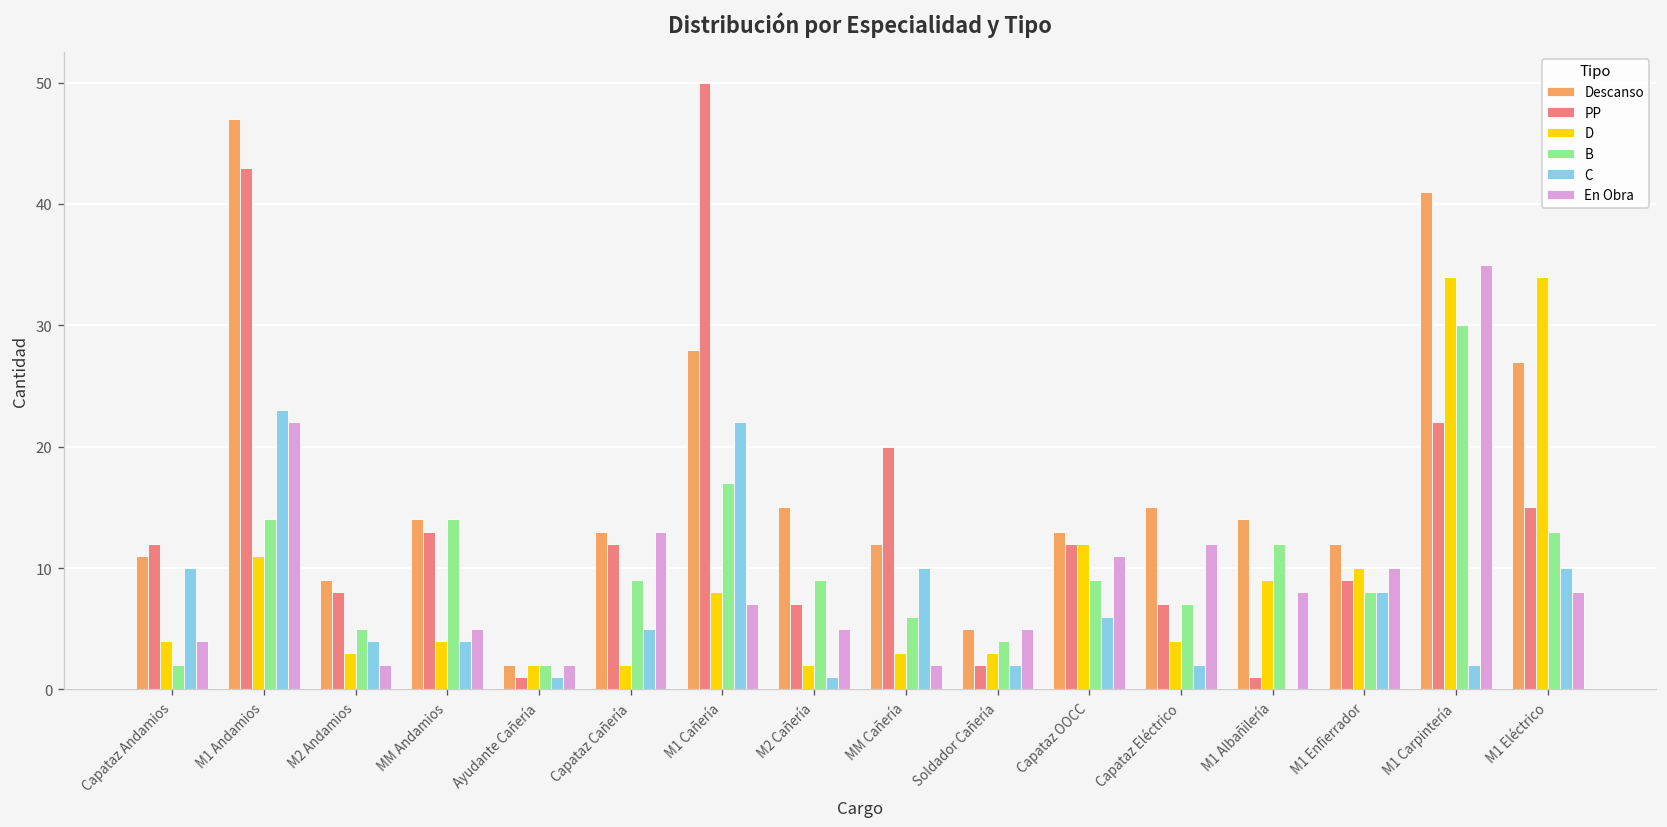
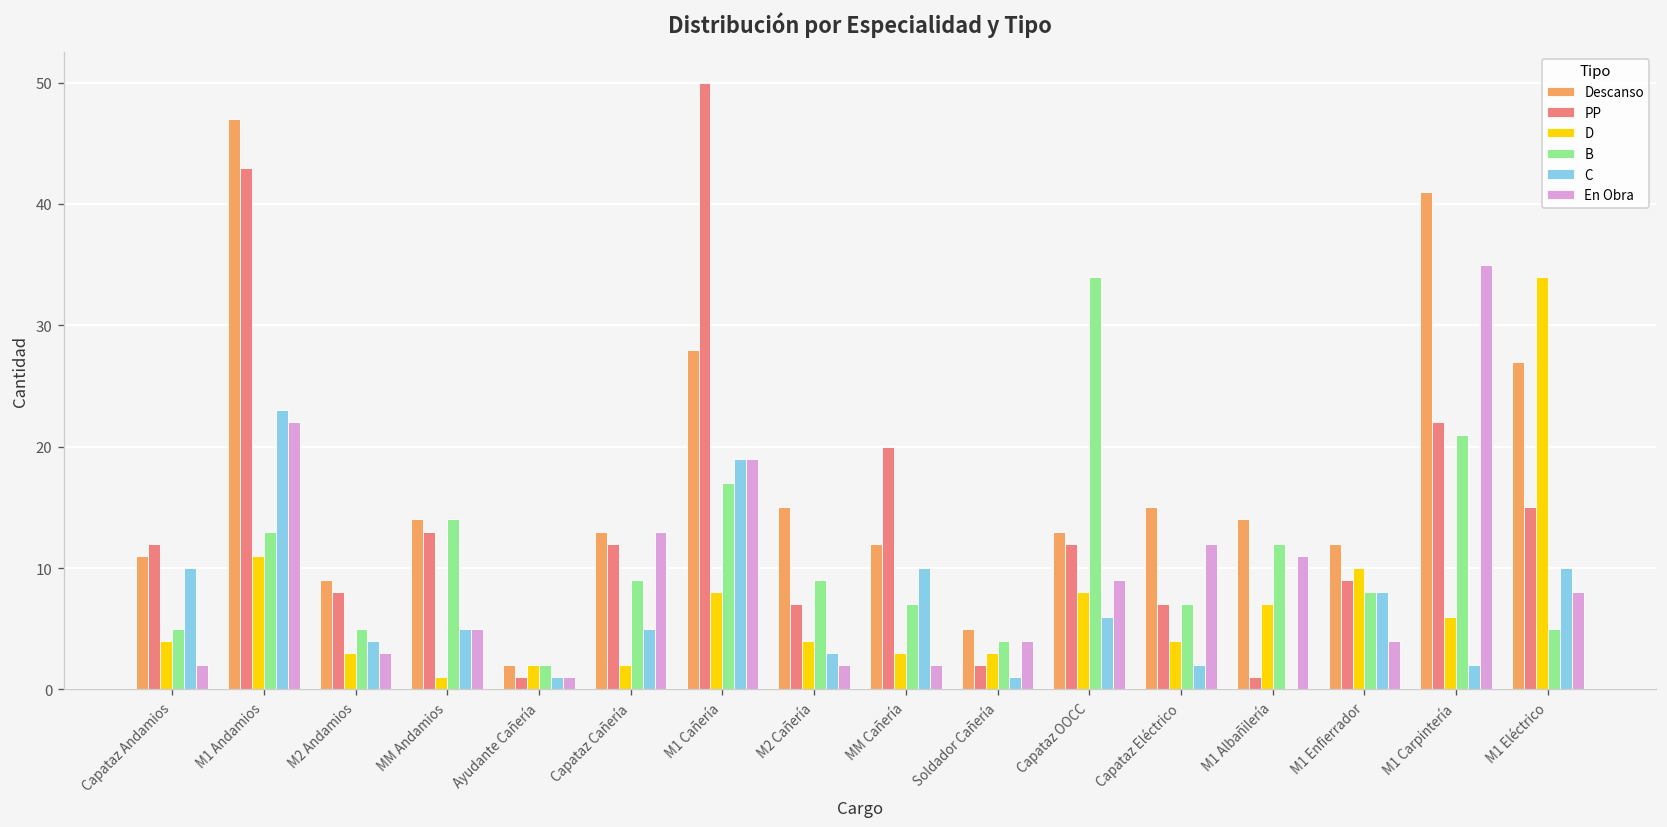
  {
    "D": {
      "Capataz Andamios": 4,
      "M1 Andamios": 11,
      "M2 Andamios": 3,
-     "MM Andamios": 4,
+     "MM Andamios": 1,
      "Ayudante Cañería": 2,
      "Capataz Cañería": 2,
      "M1 Cañería": 8,
-     "M2 Cañería": 2,
+     "M2 Cañería": 4,
      "MM Cañería": 3,
      "Soldador Cañería": 3,
-     "Capataz OOCC": 12,
+     "Capataz OOCC": 8,
      "Capataz Eléctrico": 4,
-     "M1 Albañilería": 9,
+     "M1 Albañilería": 7,
      "M1 Enfierrador": 10,
-     "M1 Carpintería": 34,
+     "M1 Carpintería": 6,
      "M1 Eléctrico": 34
    },
    "B": {
-     "Capataz Andamios": 2,
-     "M1 Andamios": 14,
+     "Capataz Andamios": 5,
+     "M1 Andamios": 13,
      "M2 Andamios": 5,
      "MM Andamios": 14,
      "Ayudante Cañería": 2,
      "Capataz Cañería": 9,
      "M1 Cañería": 17,
      "M2 Cañería": 9,
-     "MM Cañería": 6,
+     "MM Cañería": 7,
      "Soldador Cañería": 4,
-     "Capataz OOCC": 9,
+     "Capataz OOCC": 34,
      "Capataz Eléctrico": 7,
      "M1 Albañilería": 12,
      "M1 Enfierrador": 8,
-     "M1 Carpintería": 30,
-     "M1 Eléctrico": 13
+     "M1 Carpintería": 21,
+     "M1 Eléctrico": 5
    },
    "C": {
      "Capataz Andamios": 10,
      "M1 Andamios": 23,
      "M2 Andamios": 4,
-     "MM Andamios": 4,
+     "MM Andamios": 5,
      "Ayudante Cañería": 1,
      "Capataz Cañería": 5,
-     "M1 Cañería": 22,
-     "M2 Cañería": 1,
+     "M1 Cañería": 19,
+     "M2 Cañería": 3,
      "MM Cañería": 10,
-     "Soldador Cañería": 2,
+     "Soldador Cañería": 1,
      "Capataz OOCC": 6,
      "Capataz Eléctrico": 2,
      "M1 Albañilería": 0,
      "M1 Enfierrador": 8,
      "M1 Carpintería": 2,
      "M1 Eléctrico": 10
    },
    "En Obra": {
-     "Capataz Andamios": 4,
+     "Capataz Andamios": 2,
      "M1 Andamios": 22,
-     "M2 Andamios": 2,
+     "M2 Andamios": 3,
      "MM Andamios": 5,
-     "Ayudante Cañería": 2,
+     "Ayudante Cañería": 1,
      "Capataz Cañería": 13,
-     "M1 Cañería": 7,
-     "M2 Cañería": 5,
+     "M1 Cañería": 19,
+     "M2 Cañería": 2,
      "MM Cañería": 2,
-     "Soldador Cañería": 5,
-     "Capataz OOCC": 11,
+     "Soldador Cañería": 4,
+     "Capataz OOCC": 9,
      "Capataz Eléctrico": 12,
-     "M1 Albañilería": 8,
-     "M1 Enfierrador": 10,
+     "M1 Albañilería": 11,
+     "M1 Enfierrador": 4,
      "M1 Carpintería": 35,
      "M1 Eléctrico": 8
    }
  }
